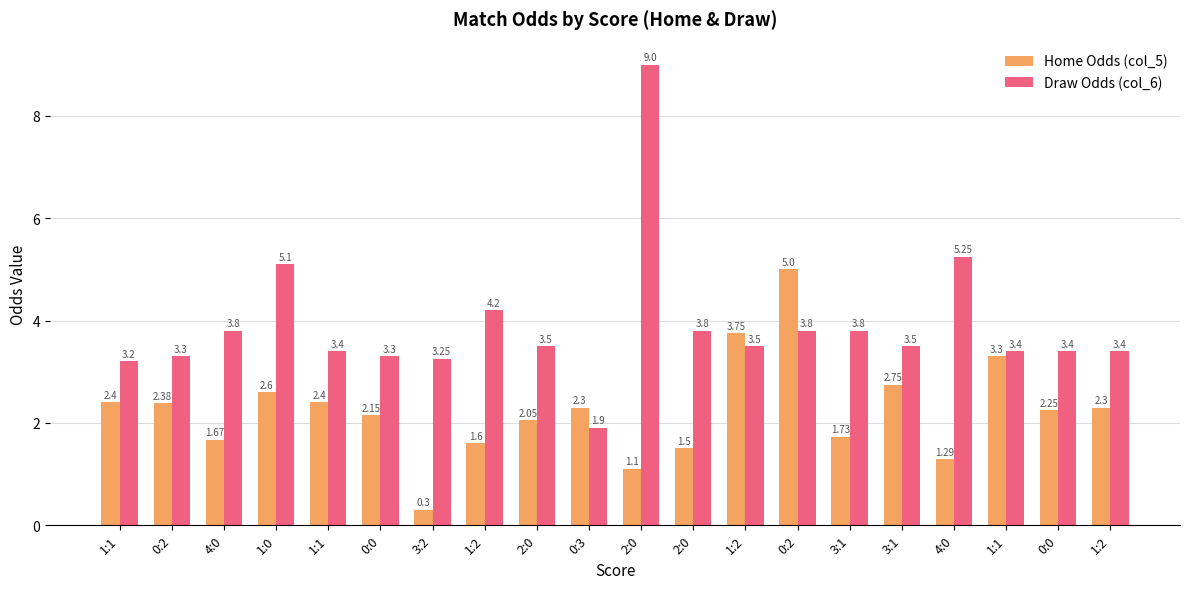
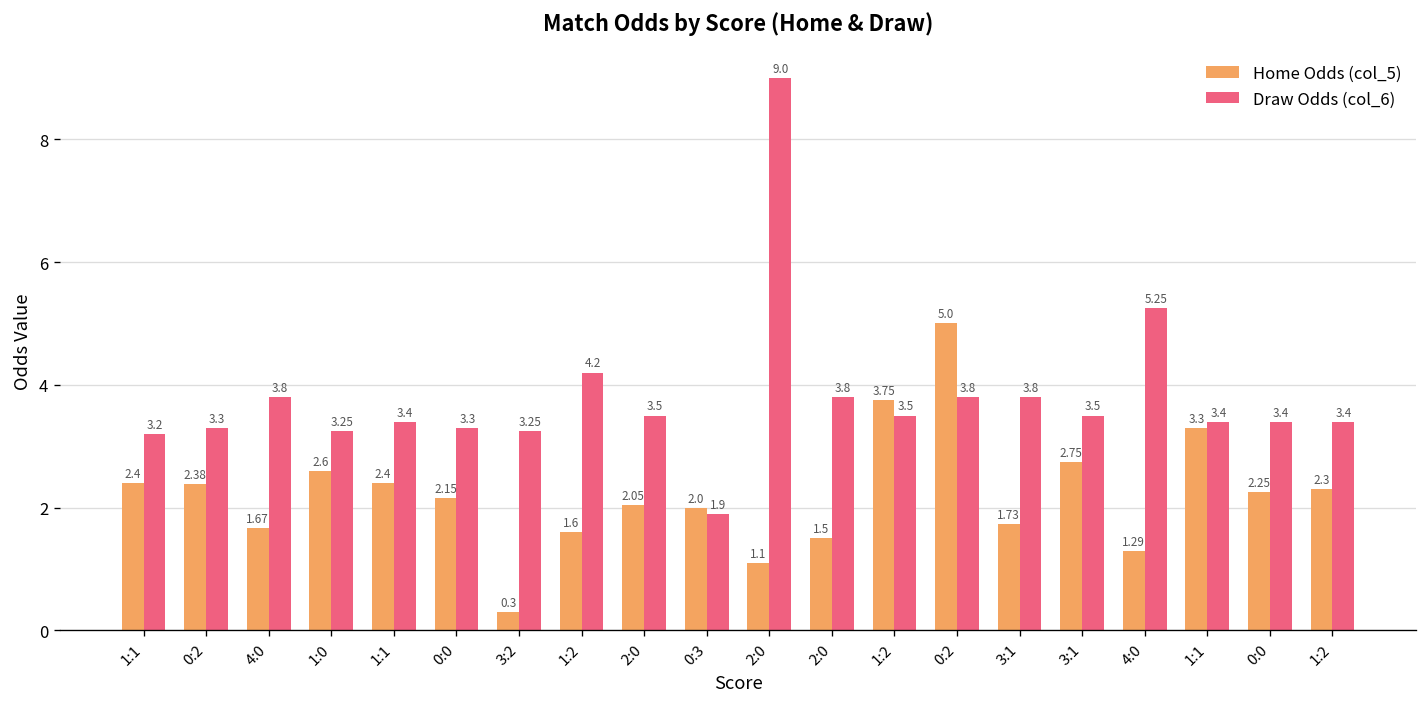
  {
    "Home Odds (col_5)": {
      "1:0": 2.6,
      "3:2": 0.3,
-     "0:3": 2.3
+     "0:3": 2.0
    },
    "Draw Odds (col_6)": {
-     "1:0": 5.1,
+     "1:0": 3.25,
      "3:2": 3.25,
      "0:3": 1.9
    }
  }
